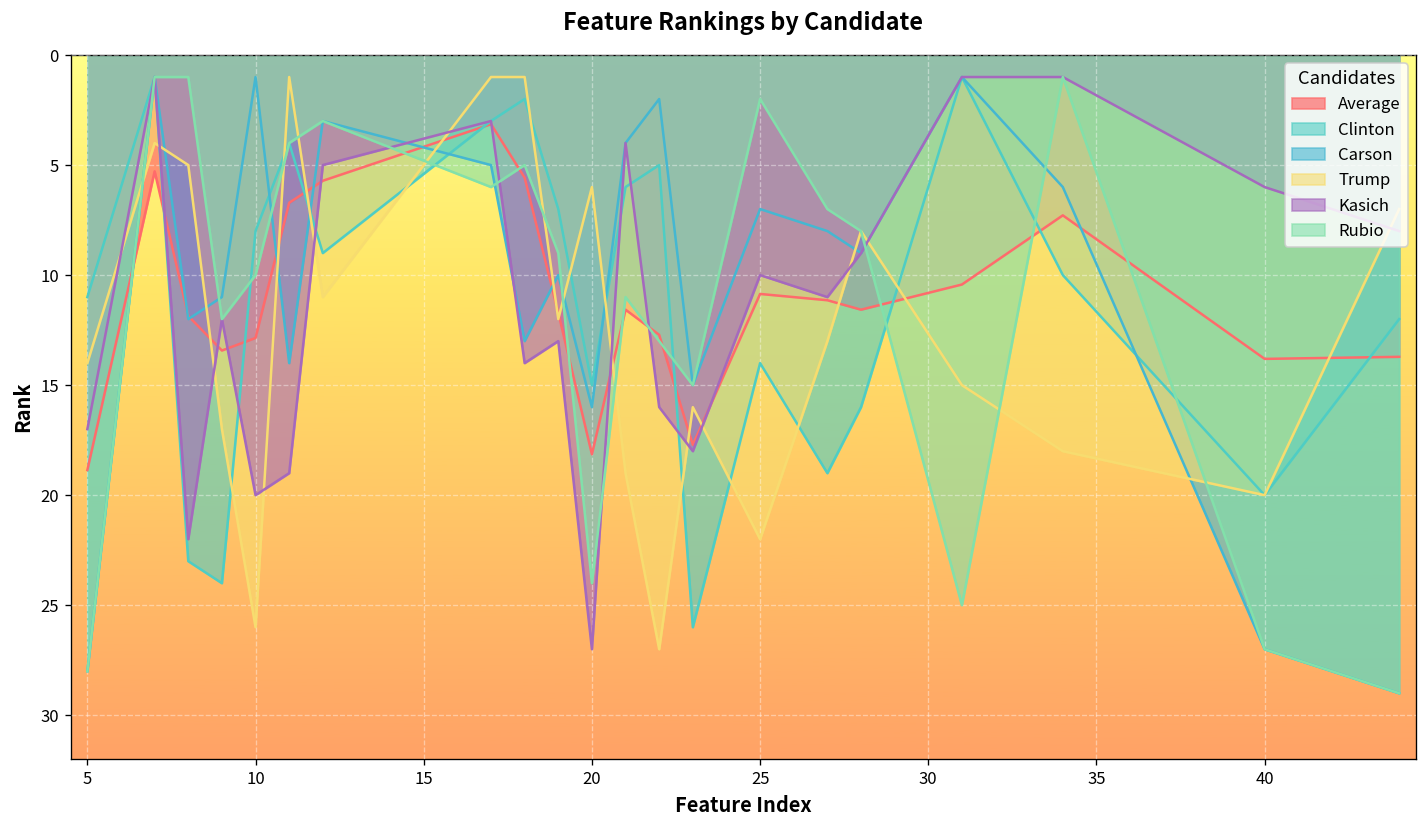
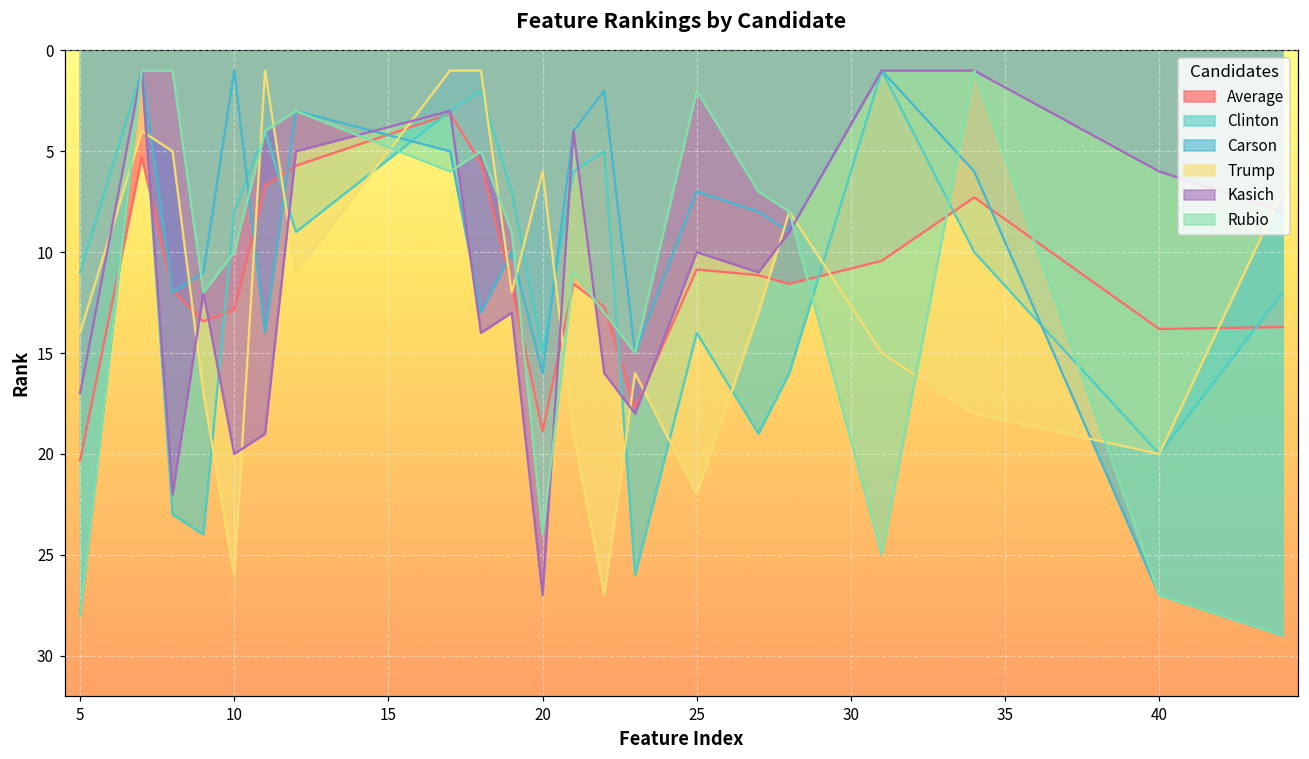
  {
    "Average": {
-     "5": 18.9,
+     "5": 20.3,
      "10": 12.9,
-     "20": 18.1,
+     "20": 18.9,
      "25": 10.9,
      "40": 13.8
    },
    "Trump": {
      "5": 14.0,
      "10": 26.0,
      "20": 6.0,
      "25": 22.0
    },
    "Kasich": {
      "5": 17.0,
      "10": 20.0,
      "20": 27.0,
      "25": 10.0,
      "40": 6.0
    }
  }
